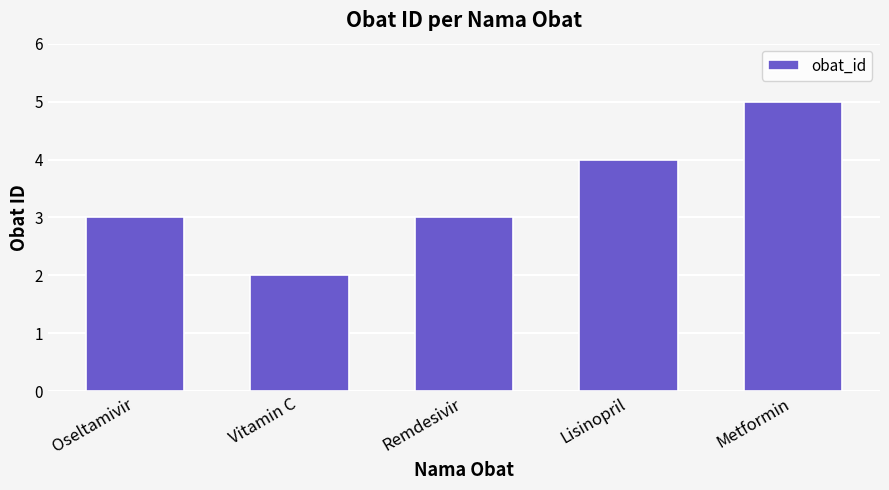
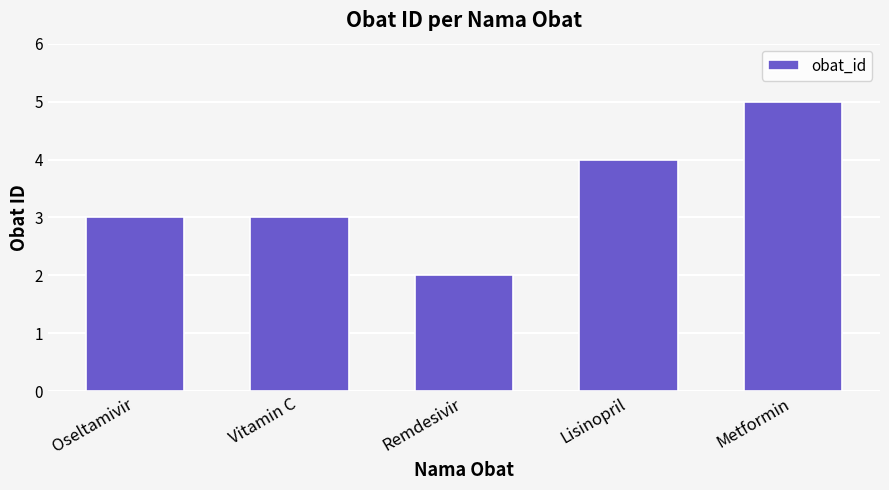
  {
    "Oseltamivir": 3,
-   "Vitamin C": 2,
-   "Remdesivir": 3,
+   "Vitamin C": 3,
+   "Remdesivir": 2,
    "Lisinopril": 4,
    "Metformin": 5
  }
